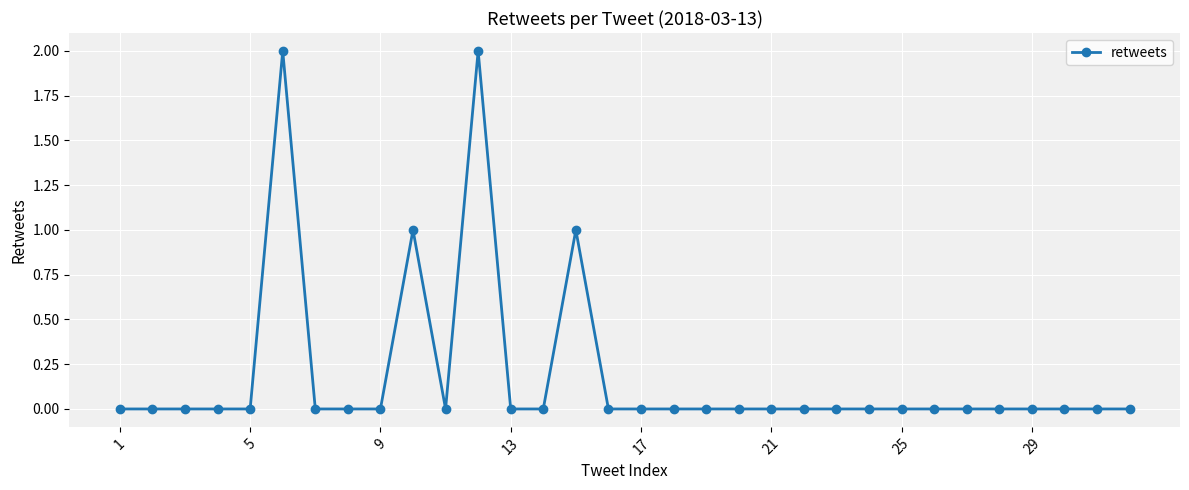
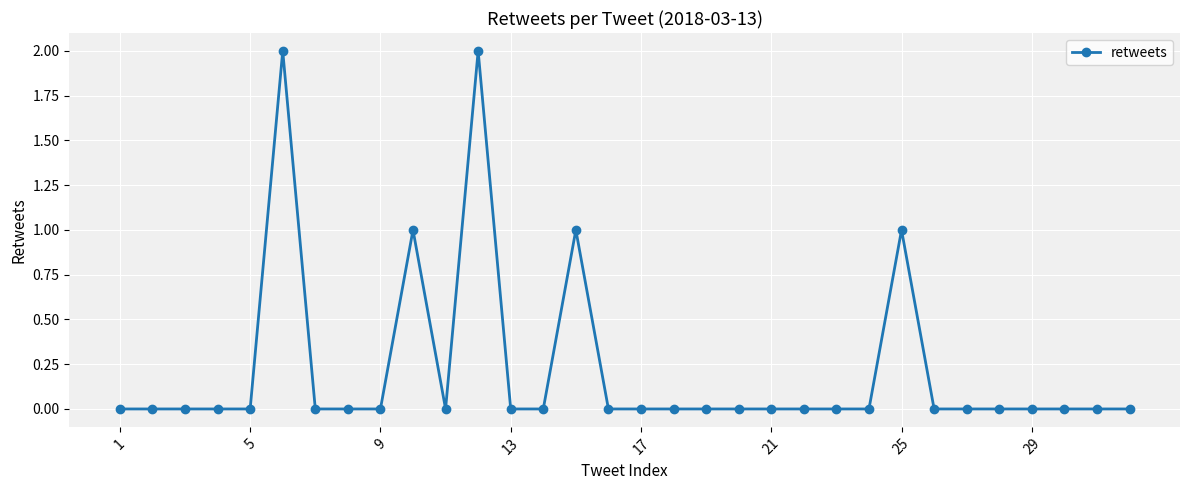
  {
    "1": 0,
    "5": 0,
    "9": 0,
    "13": 0,
    "17": 0,
    "21": 0,
-   "25": 0,
+   "25": 1,
    "29": 0
  }
